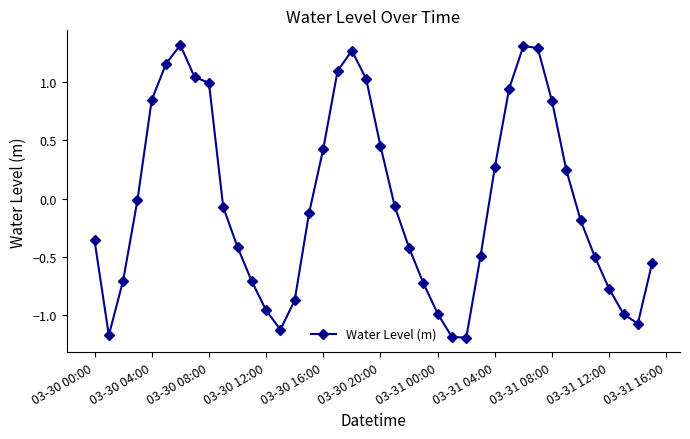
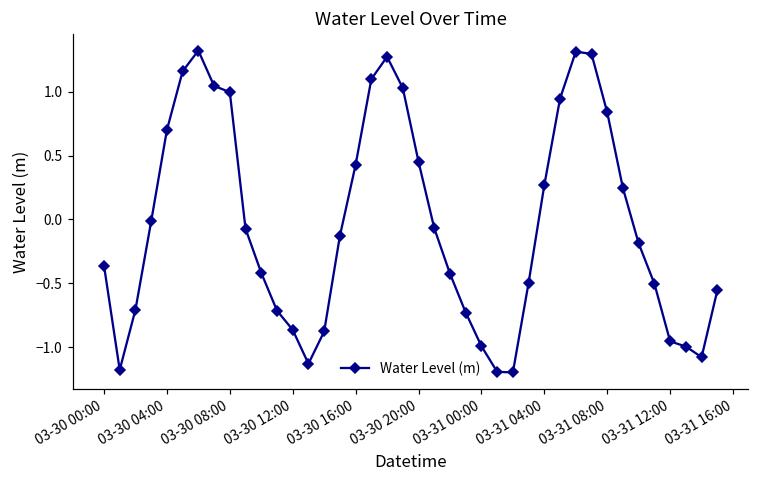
  {
    "03-30 00:00": -0.36,
-   "03-30 04:00": 0.85,
+   "03-30 04:00": 0.70,
    "03-30 08:00": 1.00,
-   "03-30 12:00": -0.96,
+   "03-30 12:00": -0.86,
    "03-30 16:00": 0.43,
    "03-30 20:00": 0.45,
    "03-31 00:00": -0.99,
    "03-31 04:00": 0.27,
    "03-31 08:00": 0.84,
-   "03-31 12:00": -0.78
+   "03-31 12:00": -0.95
  }
